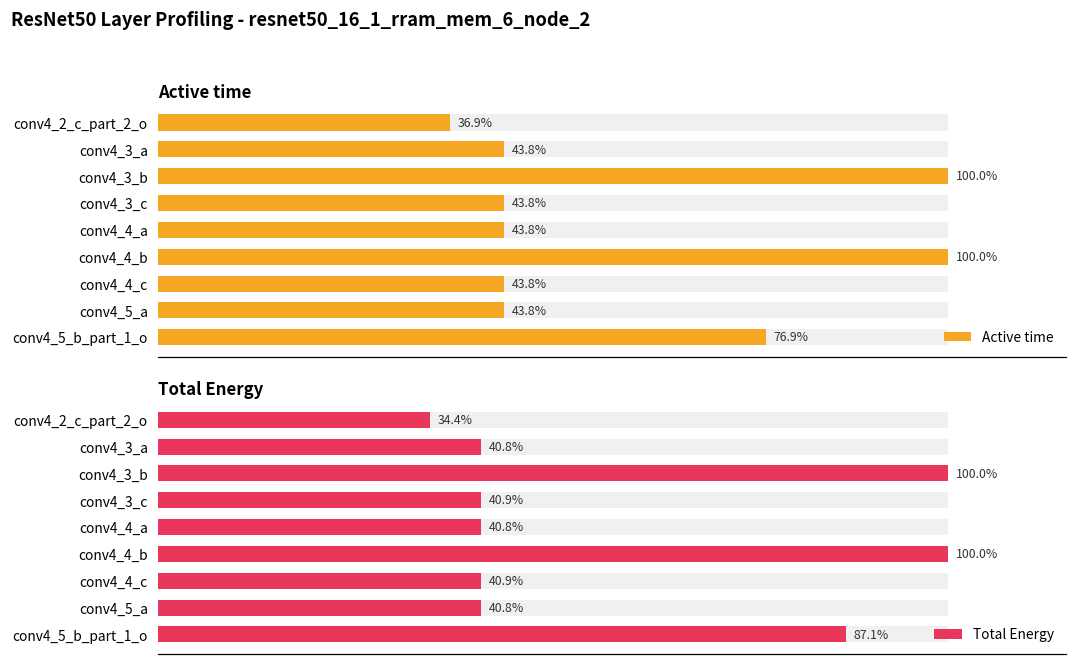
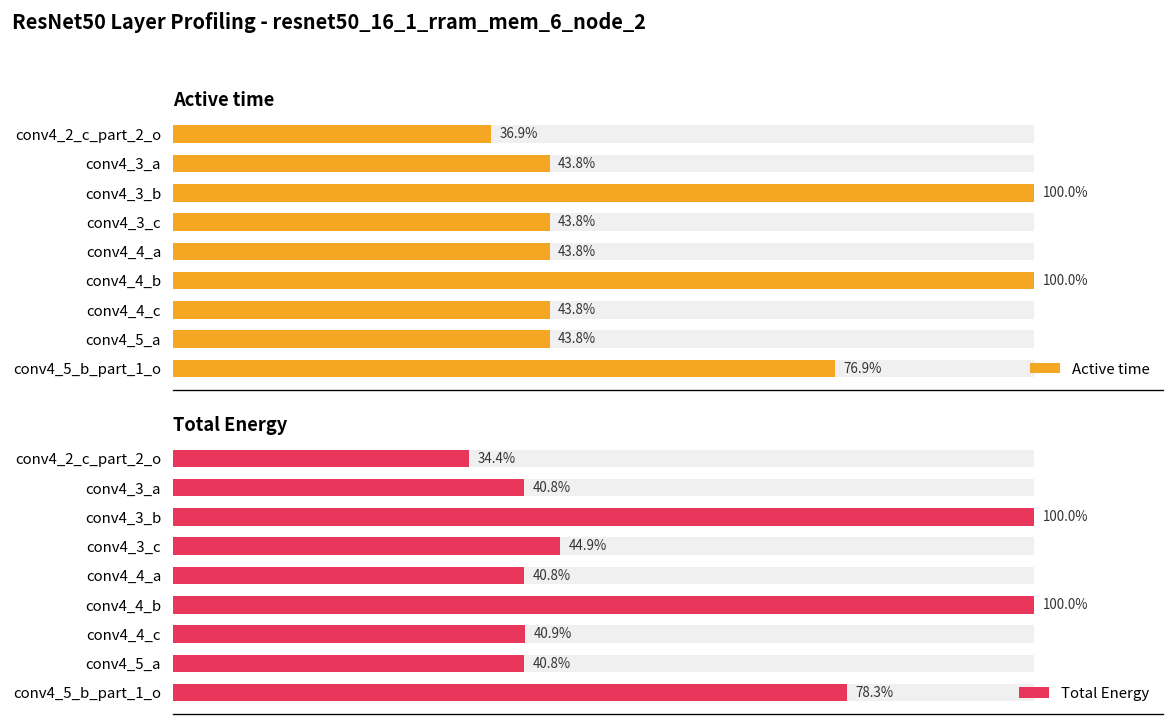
  {
    "Active time": {
      "Active time": {
        "conv4_3_b": "100.0%",
        "conv4_4_b": "100.0%"
      }
    },
    "Total Energy": {
      "Total Energy": {
        "conv4_3_b": "100.0%",
-       "conv4_3_c": "40.9%",
+       "conv4_3_c": "44.9%",
        "conv4_4_b": "100.0%",
-       "conv4_5_b_part_1_o": "87.1%"
+       "conv4_5_b_part_1_o": "78.3%"
      }
    }
  }
